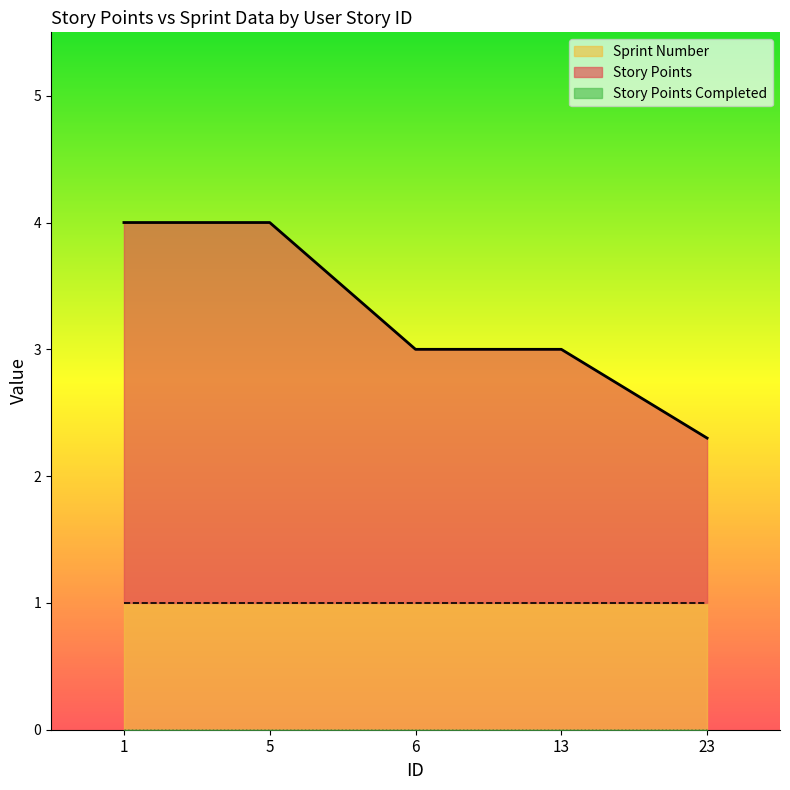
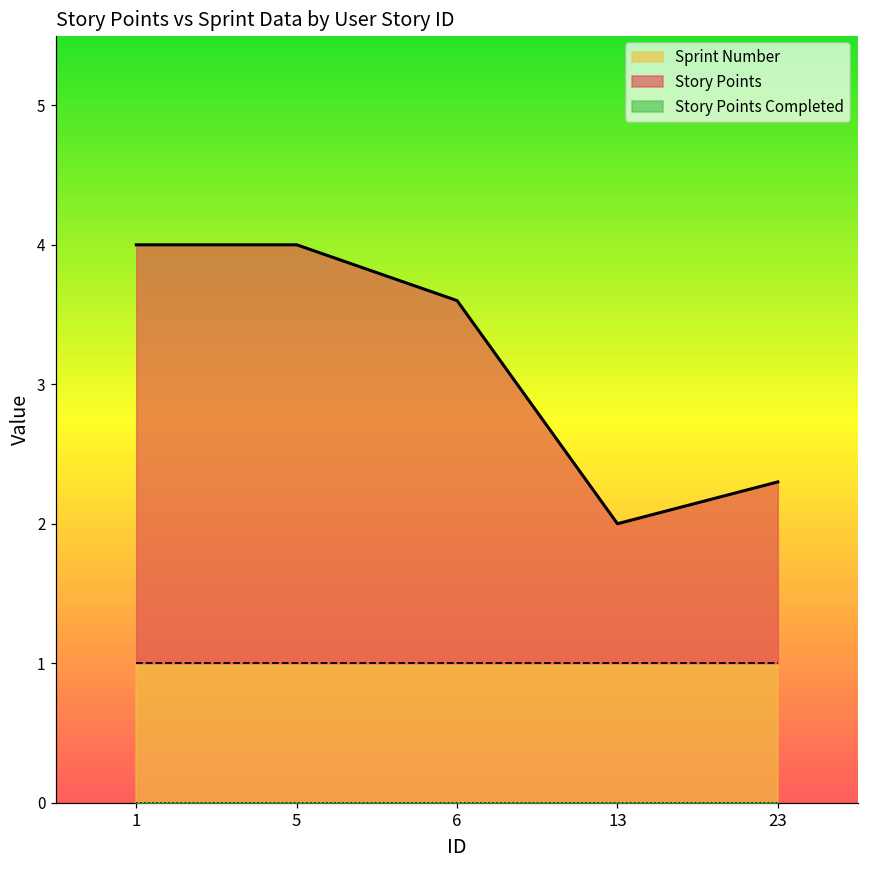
  {
    "Story Points": {
      "1": 4.0,
      "5": 4.0,
-     "6": 3.0,
-     "13": 3,
+     "6": 3.6,
+     "13": 2,
      "23": 2.3
    },
    "Sprint Number": {
      "1": 1.0,
      "5": 1.0,
      "6": 1.0,
      "13": 1.0,
      "23": 1.0
    },
    "Story Points Completed": {
      "1": 0.0,
      "5": 0.0,
      "6": 0.0,
      "13": 0.0,
      "23": 0.0
    }
  }
